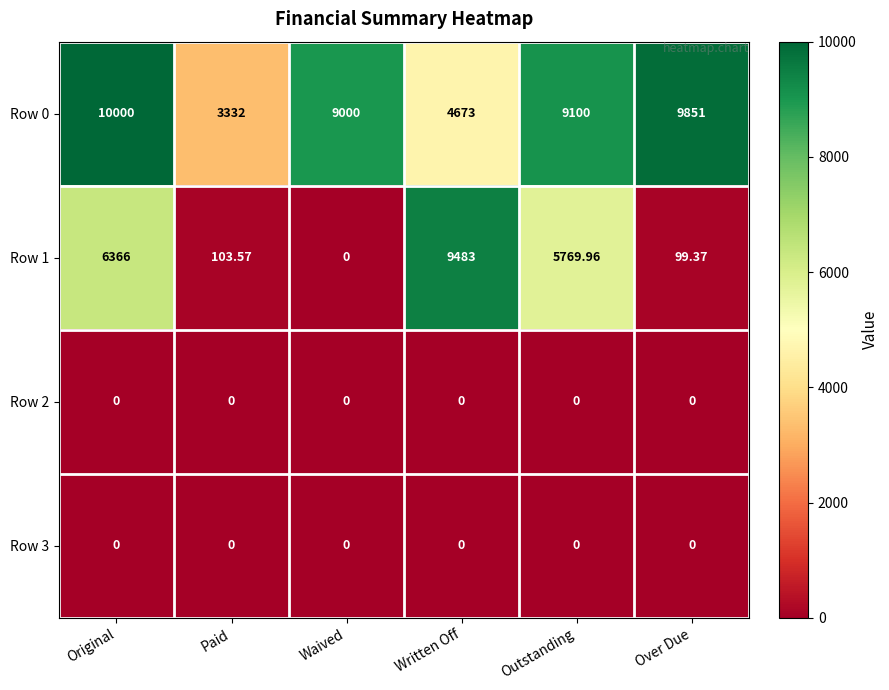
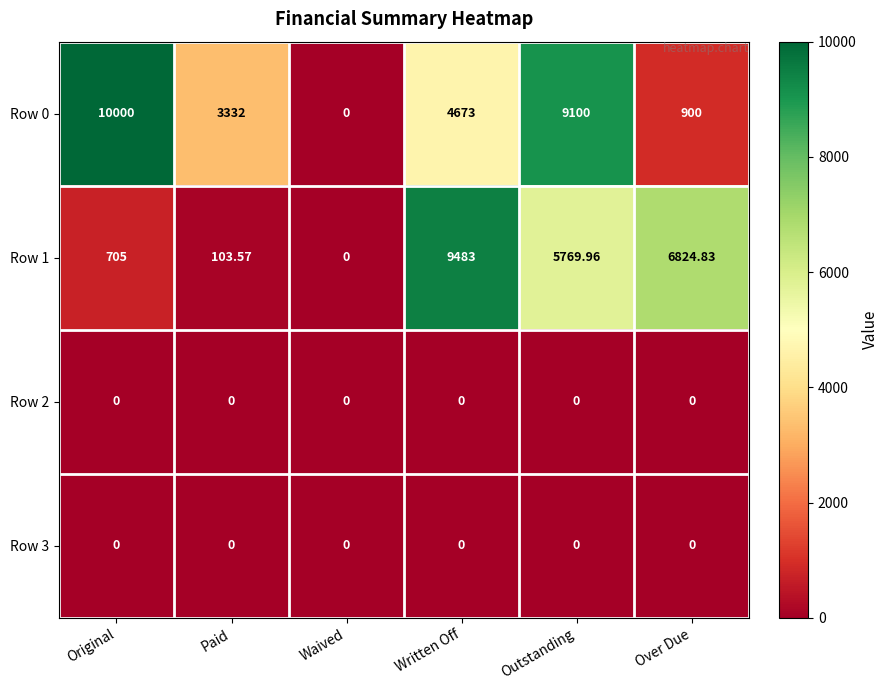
  {
    "Row 0": {
      "Original": 10000,
      "Paid": 3332,
-     "Waived": 9000,
+     "Waived": 0,
      "Written Off": 4673,
      "Outstanding": 9100,
-     "Over Due": 9851
+     "Over Due": 900
    },
    "Row 1": {
-     "Original": 6366,
+     "Original": 705,
      "Paid": 103.57,
      "Waived": 0,
      "Written Off": 9483,
      "Outstanding": 5769.96,
-     "Over Due": 99.37
+     "Over Due": 6824.83
    },
    "Row 2": {
      "Original": 0,
      "Paid": 0,
      "Waived": 0,
      "Written Off": 0,
      "Outstanding": 0,
      "Over Due": 0
    },
    "Row 3": {
      "Original": 0,
      "Paid": 0,
      "Waived": 0,
      "Written Off": 0,
      "Outstanding": 0,
      "Over Due": 0
    }
  }
